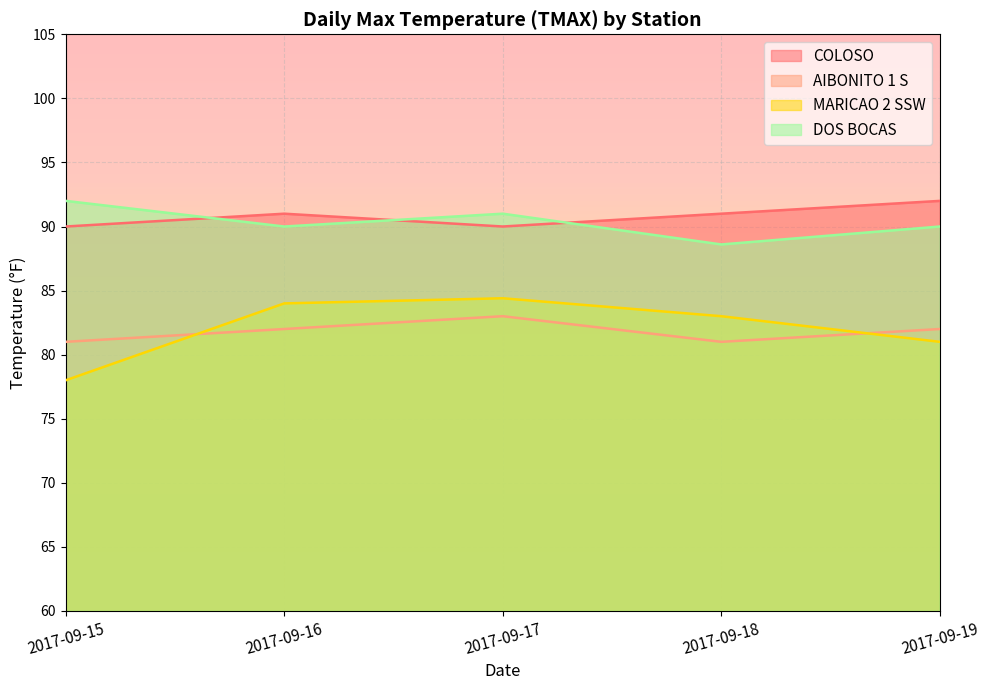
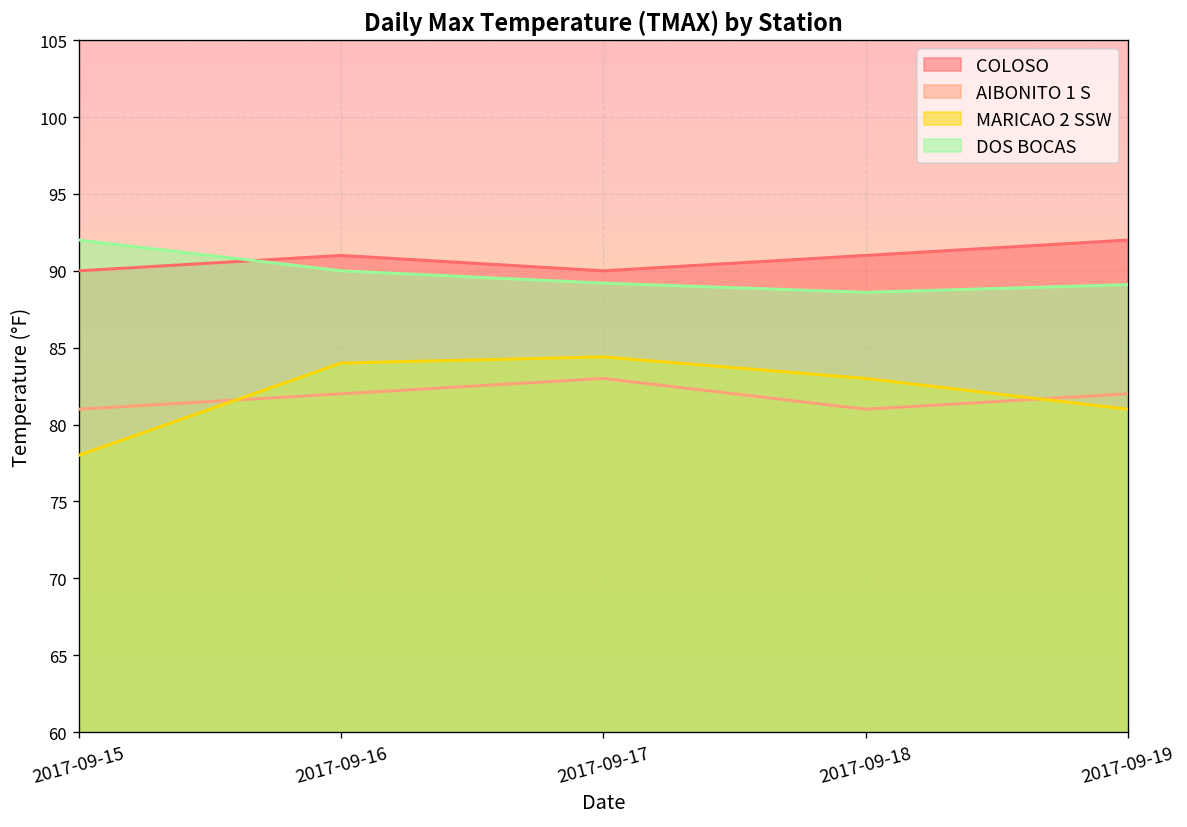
  {
    "MARICAO 2 SSW": {
      "2017-09-15": 78.0,
      "2017-09-16": 84.0,
      "2017-09-17": 84.4,
      "2017-09-18": 83.0,
      "2017-09-19": 81.0
    },
    "DOS BOCAS": {
      "2017-09-15": 92.0,
      "2017-09-16": 90.0,
-     "2017-09-17": 91.0,
+     "2017-09-17": 89.2,
      "2017-09-18": 88.6,
-     "2017-09-19": 90.0
+     "2017-09-19": 89.1
    }
  }
